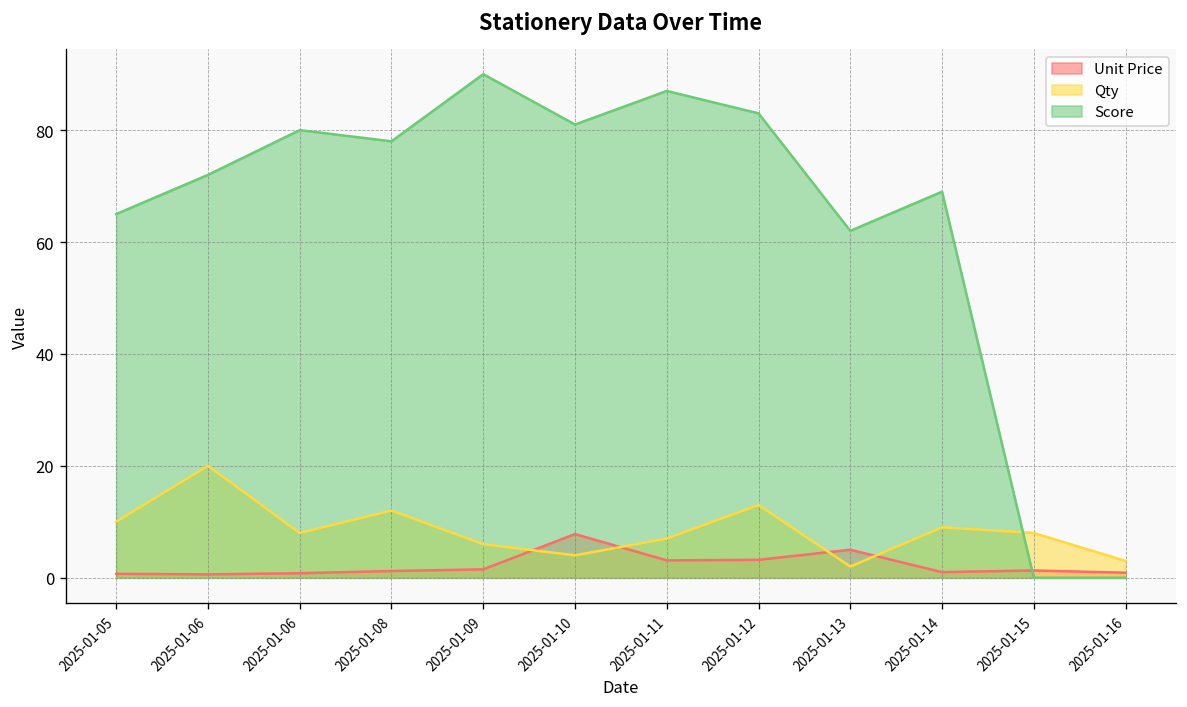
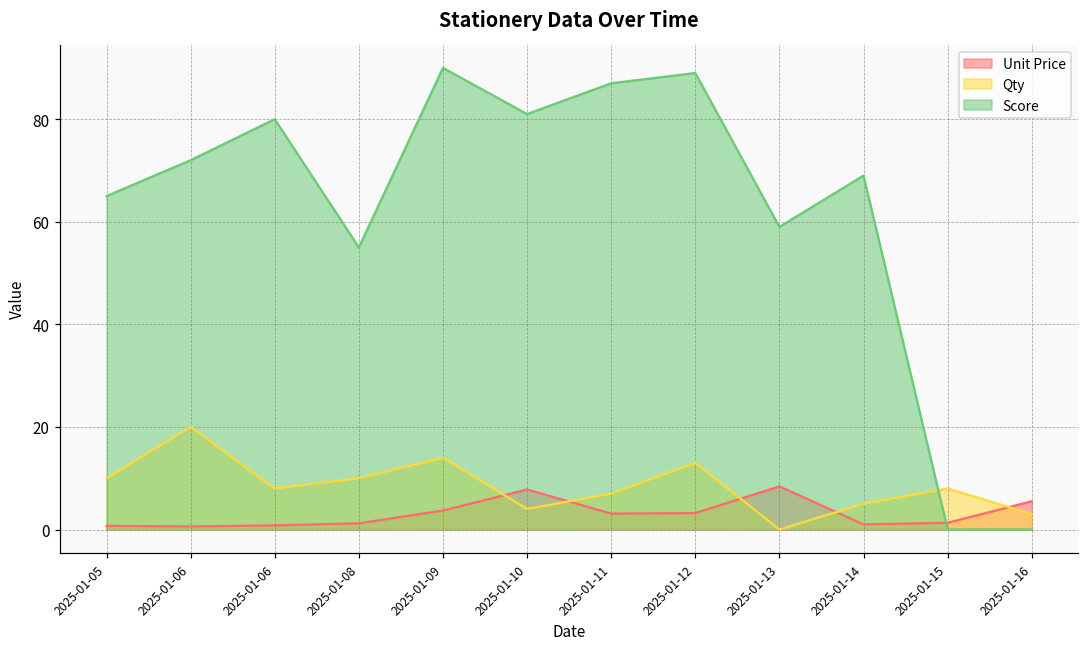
  {
    "Unit Price": {
      "2025-01-05": 1,
      "2025-01-08": 1,
-     "2025-01-09": 2,
+     "2025-01-09": 4,
      "2025-01-10": 8,
      "2025-01-11": 3,
      "2025-01-12": 3,
-     "2025-01-13": 5,
+     "2025-01-13": 8,
      "2025-01-14": 1,
      "2025-01-15": 1,
-     "2025-01-16": 1
+     "2025-01-16": 6
    },
    "Qty": {
      "2025-01-05": 10,
-     "2025-01-08": 12,
-     "2025-01-09": 6,
+     "2025-01-08": 10,
+     "2025-01-09": 14,
      "2025-01-10": 4,
      "2025-01-11": 7,
      "2025-01-12": 13,
-     "2025-01-13": 2,
-     "2025-01-14": 9,
+     "2025-01-13": 0,
+     "2025-01-14": 5,
      "2025-01-15": 8,
      "2025-01-16": 3
    },
    "Score": {
      "2025-01-05": 65,
-     "2025-01-08": 78,
+     "2025-01-08": 55,
      "2025-01-09": 90,
      "2025-01-10": 81,
      "2025-01-11": 87,
-     "2025-01-12": 83,
-     "2025-01-13": 62,
+     "2025-01-12": 89,
+     "2025-01-13": 59,
      "2025-01-14": 69,
      "2025-01-15": 0,
      "2025-01-16": 0
    }
  }
